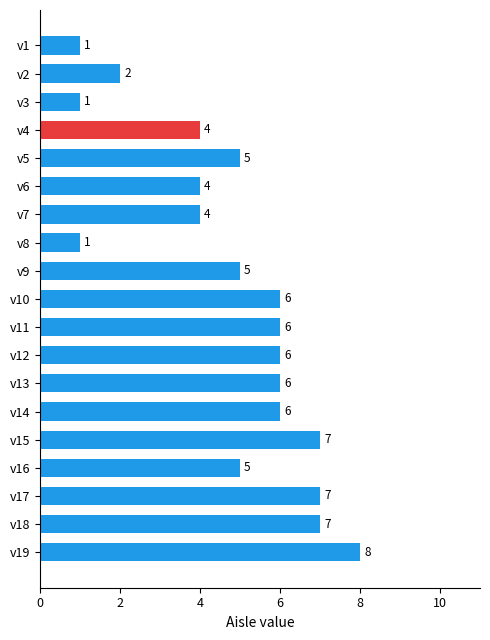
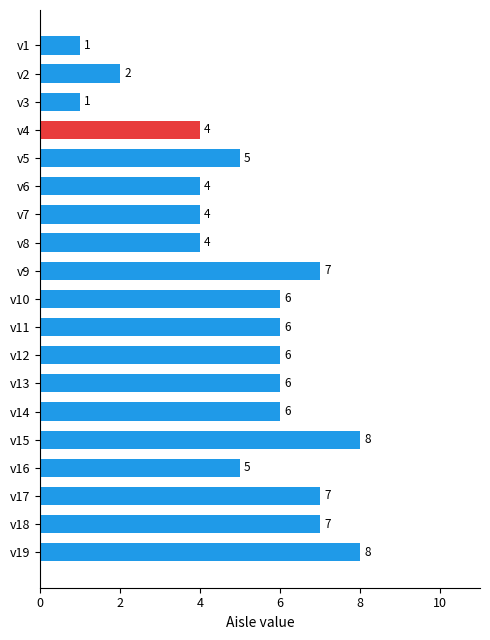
  {
    "v1": 1,
    "v2": 2,
    "v3": 1,
    "v4": 4,
    "v5": 5,
    "v6": 4,
    "v7": 4,
-   "v8": 1,
-   "v9": 5,
+   "v8": 4,
+   "v9": 7,
    "v10": 6,
    "v11": 6,
    "v12": 6,
    "v13": 6,
    "v14": 6,
-   "v15": 7,
+   "v15": 8,
    "v16": 5,
    "v17": 7,
    "v18": 7,
    "v19": 8
  }
